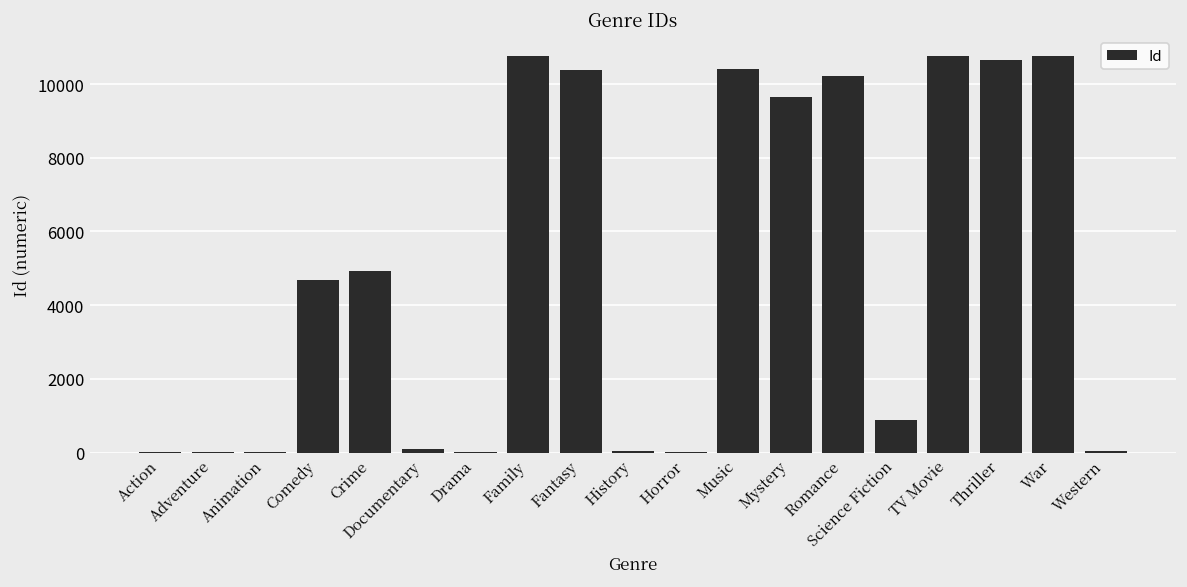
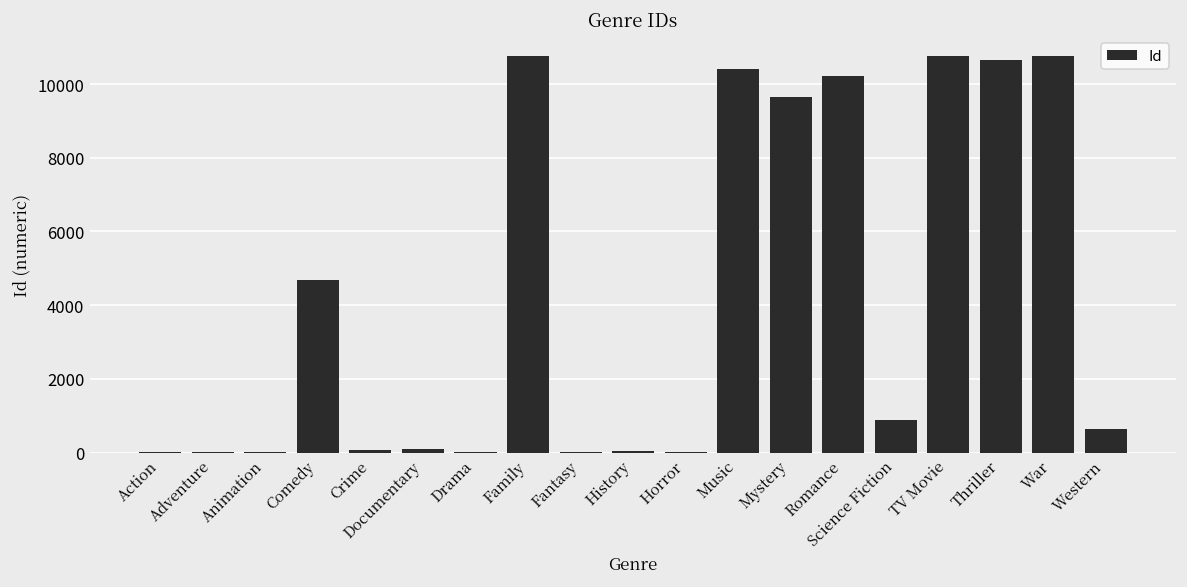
  {
    "Comedy": 4700,
-   "Crime": 4900,
+   "Crime": 100,
    "Documentary": 100,
    "Family": 10800,
-   "Fantasy": 10400,
+   "Fantasy": 0,
    "Music": 10400,
    "Mystery": 9600,
    "Romance": 10200,
    "Science Fiction": 900,
    "TV Movie": 10800,
    "Thriller": 10700,
    "War": 10800,
-   "Western": 0
+   "Western": 600
  }
